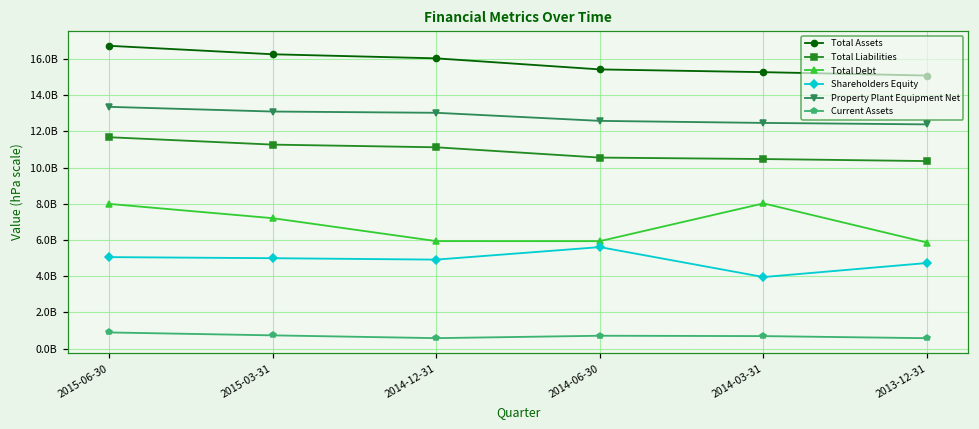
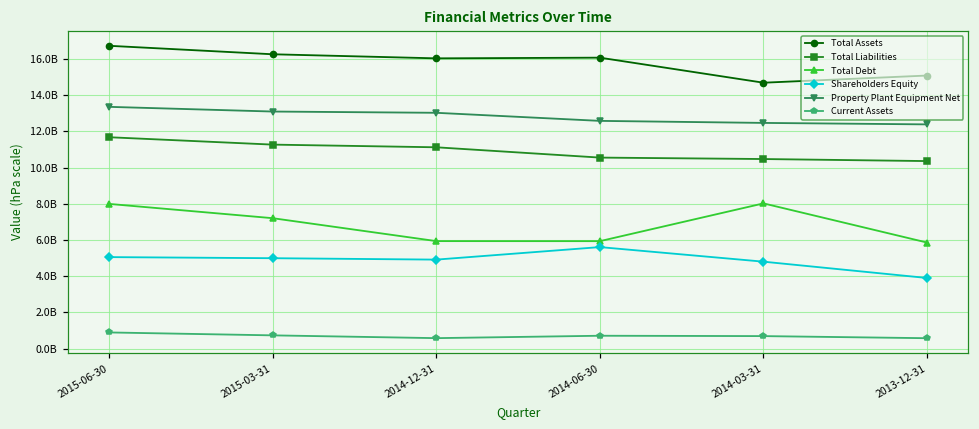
  {
    "Total Assets": {
      "2015-06-30": 16700000000,
      "2015-03-31": 16300000000,
      "2014-12-31": 16000000000,
-     "2014-06-30": 15400000000,
-     "2014-03-31": 15300000000
+     "2014-06-30": 16100000000,
+     "2014-03-31": 14700000000
    },
    "Total Debt": {
      "2015-06-30": 8000000000,
      "2015-03-31": 7200000000,
      "2014-12-31": 5900000000,
      "2014-06-30": 5900000000,
      "2014-03-31": 8000000000,
      "2013-12-31": 5900000000
    },
    "Shareholders Equity": {
      "2015-06-30": 5100000000,
      "2015-03-31": 5000000000,
      "2014-12-31": 4900000000,
      "2014-06-30": 5600000000,
-     "2014-03-31": 4000000000,
-     "2013-12-31": 4700000000
+     "2014-03-31": 4800000000,
+     "2013-12-31": 3900000000
    }
  }
